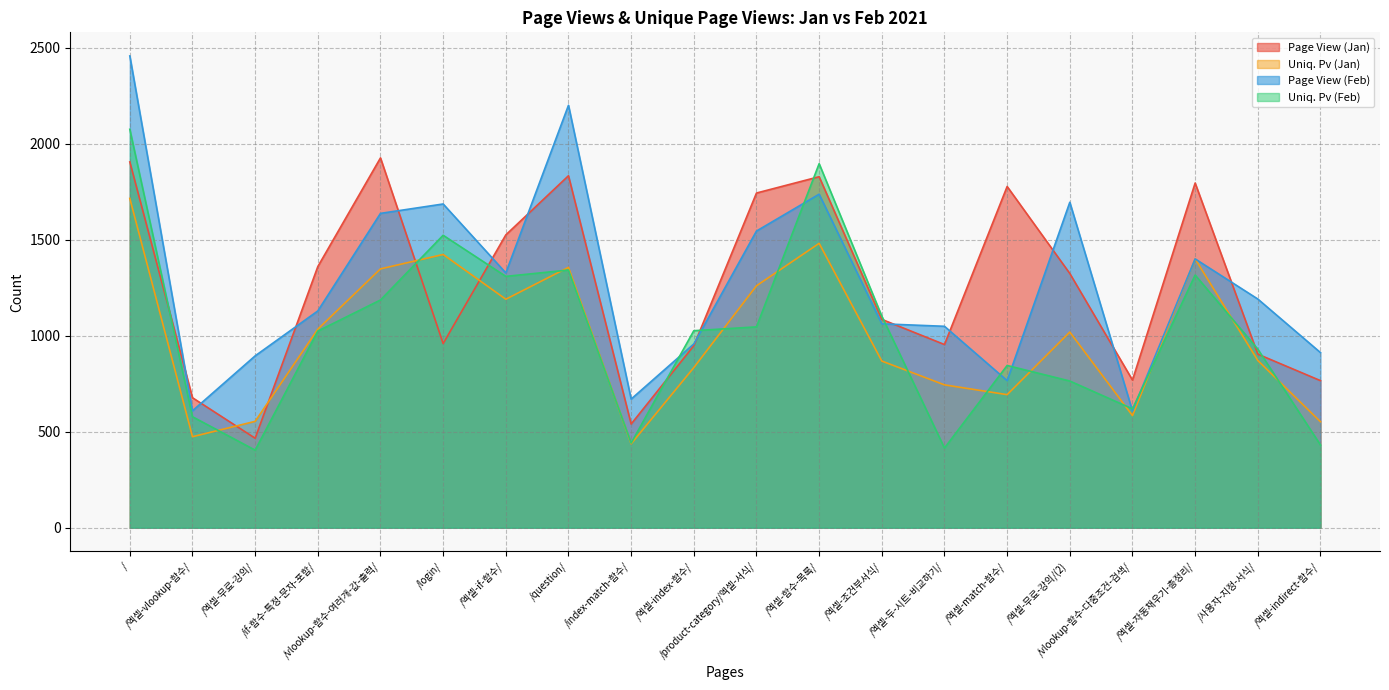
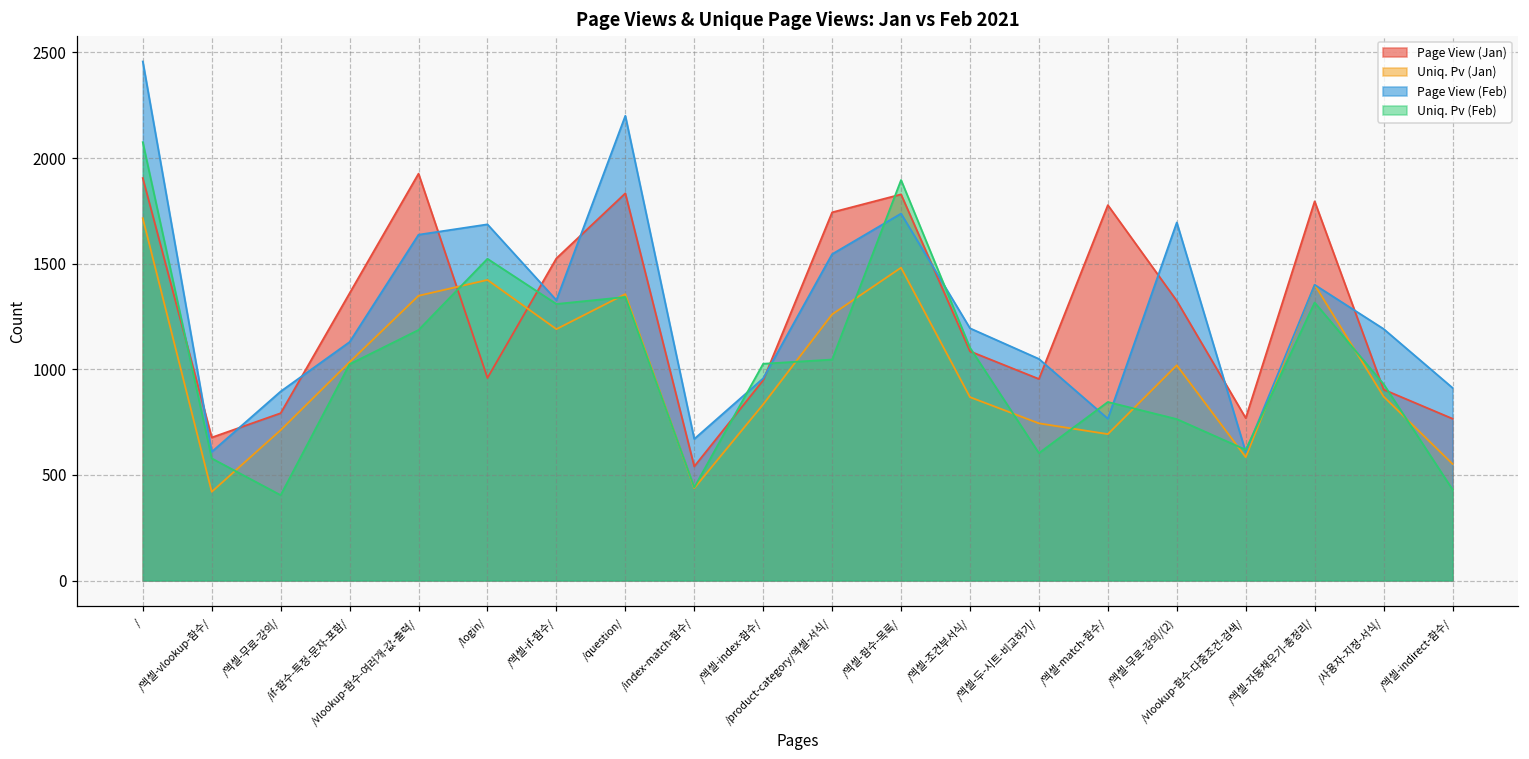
  {
    "Page View (Jan)": {
      "/": 1910,
      "/엑셀-vlookup-함수/": 680,
-     "/엑셀-무료-강의/": 470,
+     "/엑셀-무료-강의/": 790,
      "/if-함수-특정-문자-포함/": 1360,
      "/vlookup-함수-여러개-값-출력/": 1930,
      "/login/": 960,
      "/엑셀-if-함수/": 1530,
      "/question/": 1830,
      "/index-match-함수/": 540,
      "/product-category/엑셀-서식/": 1740,
      "/엑셀-함수-목록/": 1830,
      "/엑셀-조건부서식/": 1090,
      "/엑셀-두-시트-비교하기/": 950,
      "/엑셀-match-함수/": 1780,
      "/엑셀-무료-강의/(2)": 1320,
      "/vlookup-함수-다중조건-검색/": 770,
      "/엑셀-자동채우기-총정리/": 1800,
      "/사용자-지정-서식/": 900,
      "/엑셀-indirect-함수/": 770
    },
    "Uniq. Pv (Jan)": {
      "/": 1720,
-     "/엑셀-vlookup-함수/": 470,
-     "/엑셀-무료-강의/": 550,
+     "/엑셀-vlookup-함수/": 420,
+     "/엑셀-무료-강의/": 710,
      "/vlookup-함수-여러개-값-출력/": 1350,
      "/login/": 1420,
      "/엑셀-if-함수/": 1190,
      "/question/": 1360,
      "/엑셀-index-함수/": 830,
      "/product-category/엑셀-서식/": 1260,
      "/엑셀-함수-목록/": 1480,
      "/엑셀-조건부서식/": 870,
      "/엑셀-두-시트-비교하기/": 740,
      "/엑셀-match-함수/": 690,
      "/엑셀-무료-강의/(2)": 1020,
      "/vlookup-함수-다중조건-검색/": 580,
      "/사용자-지정-서식/": 870,
      "/엑셀-indirect-함수/": 550
    },
    "Page View (Feb)": {
      "/": 2460,
      "/엑셀-vlookup-함수/": 610,
      "/엑셀-무료-강의/": 900,
      "/if-함수-특정-문자-포함/": 1130,
      "/vlookup-함수-여러개-값-출력/": 1640,
      "/login/": 1690,
      "/엑셀-if-함수/": 1330,
      "/question/": 2200,
      "/index-match-함수/": 670,
      "/product-category/엑셀-서식/": 1550,
      "/엑셀-함수-목록/": 1740,
-     "/엑셀-조건부서식/": 1060,
+     "/엑셀-조건부서식/": 1190,
      "/엑셀-두-시트-비교하기/": 1050,
      "/엑셀-match-함수/": 770,
      "/엑셀-무료-강의/(2)": 1700,
      "/사용자-지정-서식/": 1190,
      "/엑셀-indirect-함수/": 910
    },
    "Uniq. Pv (Feb)": {
      "/": 2080,
      "/엑셀-vlookup-함수/": 580,
      "/엑셀-무료-강의/": 400,
      "/vlookup-함수-여러개-값-출력/": 1190,
      "/login/": 1520,
      "/엑셀-if-함수/": 1310,
      "/question/": 1340,
      "/엑셀-index-함수/": 1030,
      "/product-category/엑셀-서식/": 1050,
      "/엑셀-함수-목록/": 1900,
      "/엑셀-조건부서식/": 1100,
-     "/엑셀-두-시트-비교하기/": 420,
+     "/엑셀-두-시트-비교하기/": 600,
      "/엑셀-match-함수/": 850,
      "/엑셀-무료-강의/(2)": 760,
      "/엑셀-자동채우기-총정리/": 1320,
      "/사용자-지정-서식/": 930,
      "/엑셀-indirect-함수/": 430
    }
  }
